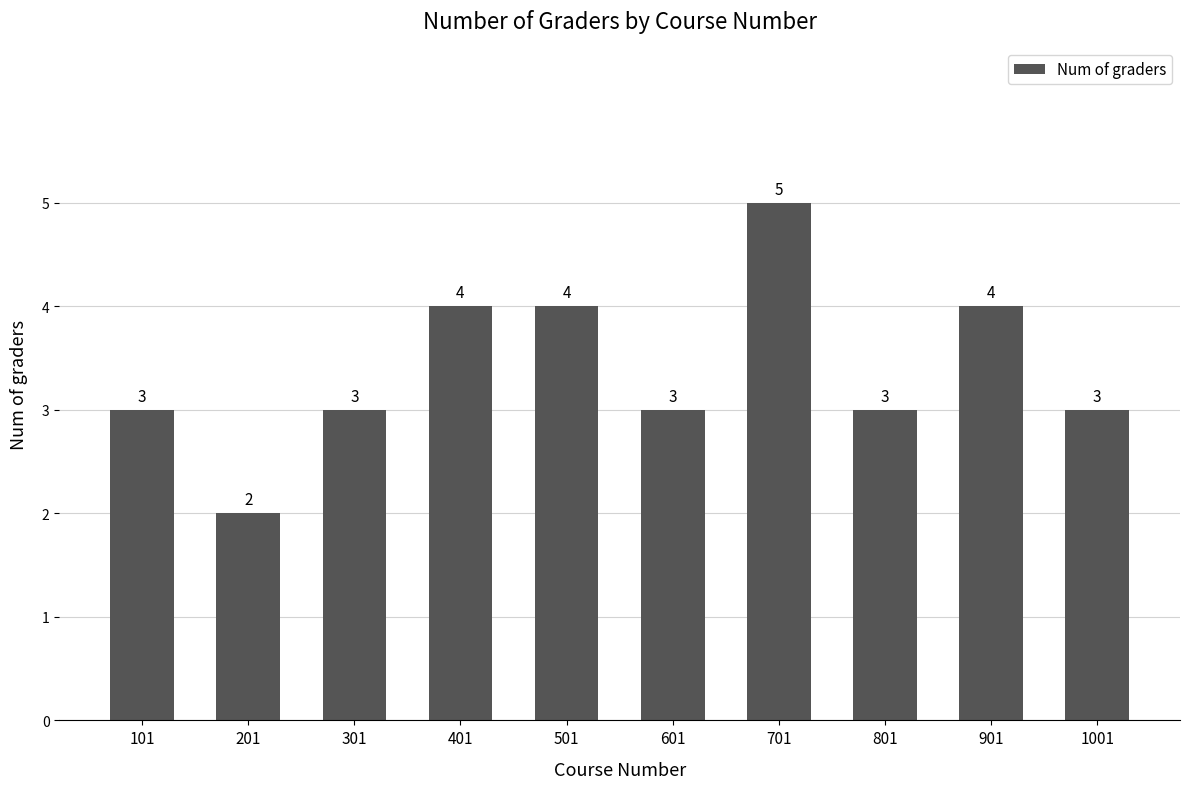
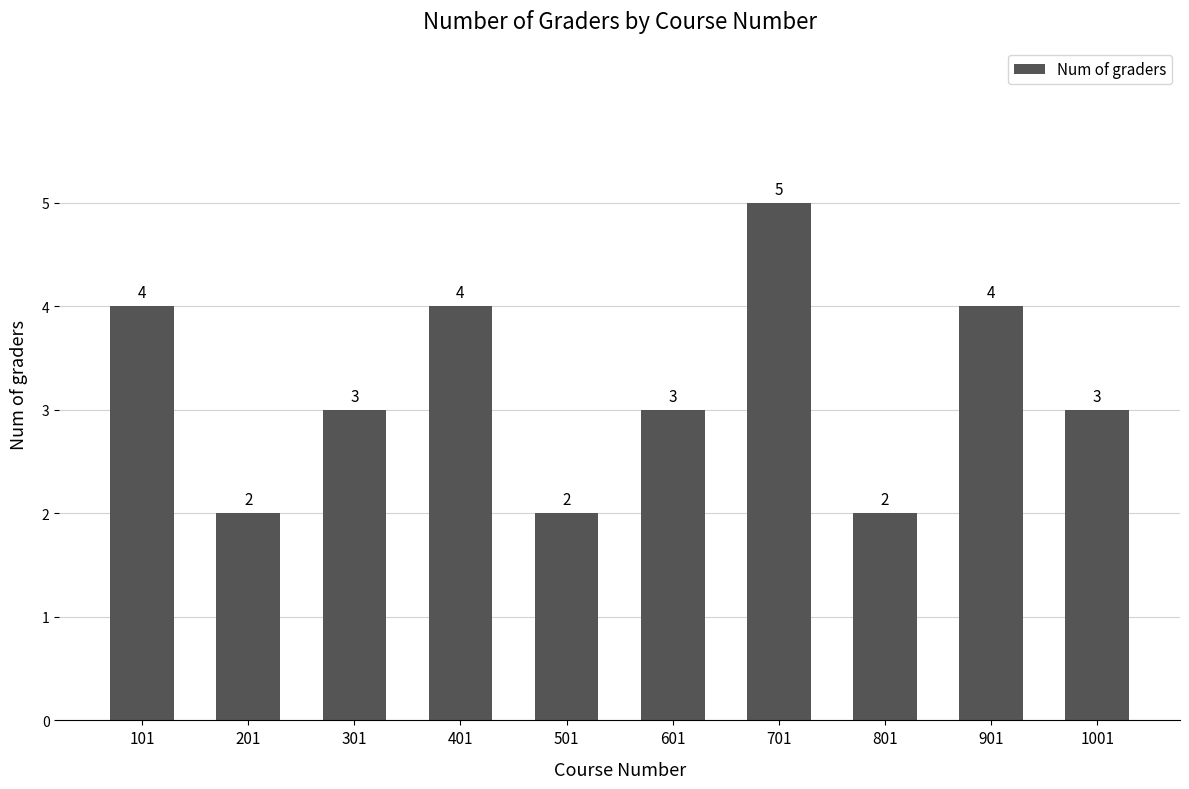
  {
-   "101": 3,
+   "101": 4,
    "201": 2,
    "301": 3,
    "401": 4,
-   "501": 4,
+   "501": 2,
    "601": 3,
    "701": 5,
-   "801": 3,
+   "801": 2,
    "901": 4,
    "1001": 3
  }
